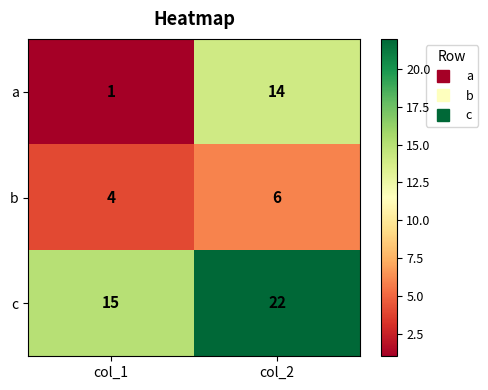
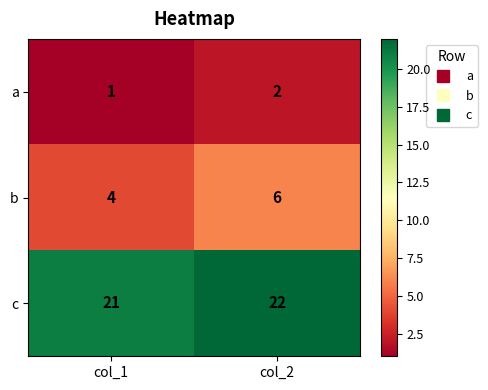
  {
    "a": {
      "col_1": 1,
-     "col_2": 14
+     "col_2": 2
    },
    "b": {
      "col_1": 4,
      "col_2": 6
    },
    "c": {
-     "col_1": 15,
+     "col_1": 21,
      "col_2": 22
    }
  }
